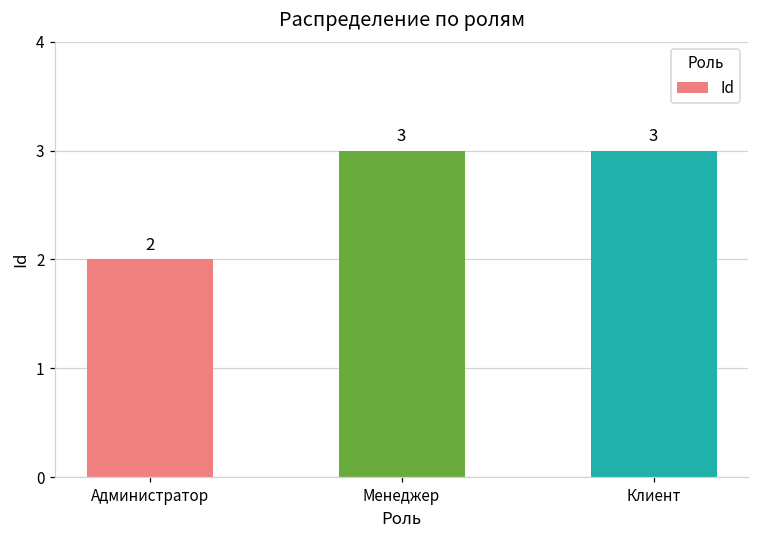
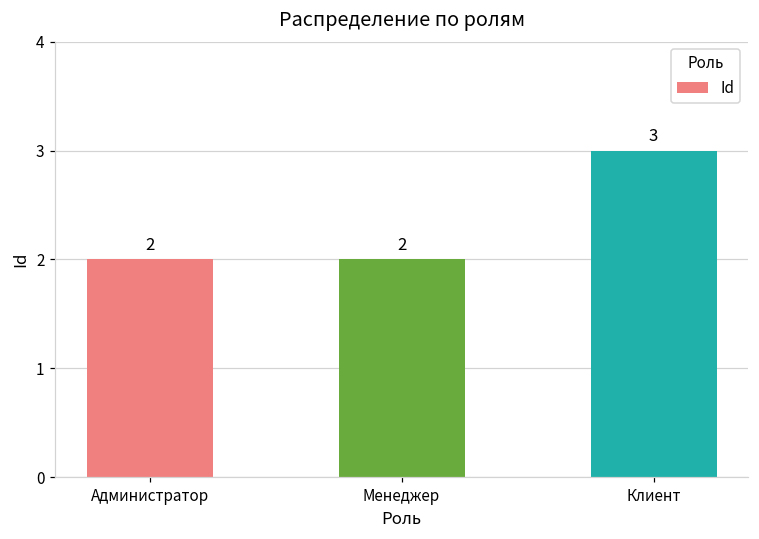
  {
    "Администратор": 2,
-   "Менеджер": 3,
+   "Менеджер": 2,
    "Клиент": 3
  }
